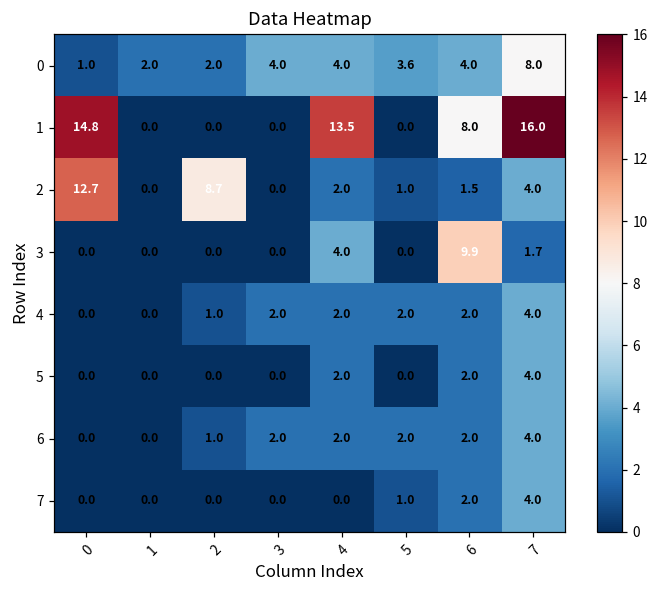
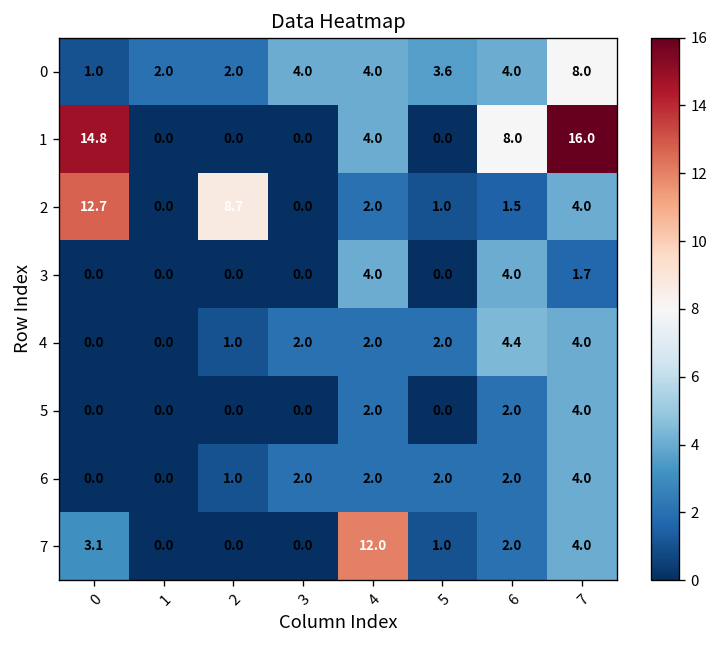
  {
    "0": {
      "0": 1.0,
      "1": 2.0,
      "2": 2.0,
      "3": 4.0,
      "4": 4.0,
      "5": 3.6,
      "6": 4.0,
      "7": 8.0
    },
    "1": {
      "0": 14.8,
      "1": 0.0,
      "2": 0.0,
      "3": 0.0,
-     "4": 13.5,
+     "4": 4.0,
      "5": 0.0,
      "6": 8.0,
      "7": 16.0
    },
    "2": {
      "0": 12.7,
      "1": 0.0,
      "3": 0.0,
      "4": 2.0,
      "5": 1.0,
      "6": 1.5,
      "7": 4.0
    },
    "3": {
      "0": 0.0,
      "1": 0.0,
      "2": 0.0,
      "3": 0.0,
      "4": 4.0,
      "5": 0.0,
-     "6": 9.9,
+     "6": 4.0,
      "7": 1.7
    },
    "4": {
      "0": 0.0,
      "1": 0.0,
      "2": 1.0,
      "3": 2.0,
      "4": 2.0,
      "5": 2.0,
-     "6": 2.0,
+     "6": 4.4,
      "7": 4.0
    },
    "5": {
      "0": 0.0,
      "1": 0.0,
      "2": 0.0,
      "3": 0.0,
      "4": 2.0,
      "5": 0.0,
      "6": 2.0,
      "7": 4.0
    },
    "6": {
      "0": 0.0,
      "1": 0.0,
      "2": 1.0,
      "3": 2.0,
      "4": 2.0,
      "5": 2.0,
      "6": 2.0,
      "7": 4.0
    },
    "7": {
-     "0": 0.0,
+     "0": 3.1,
      "1": 0.0,
      "2": 0.0,
      "3": 0.0,
-     "4": 0.0,
+     "4": 12.0,
      "5": 1.0,
      "6": 2.0,
      "7": 4.0
    }
  }
